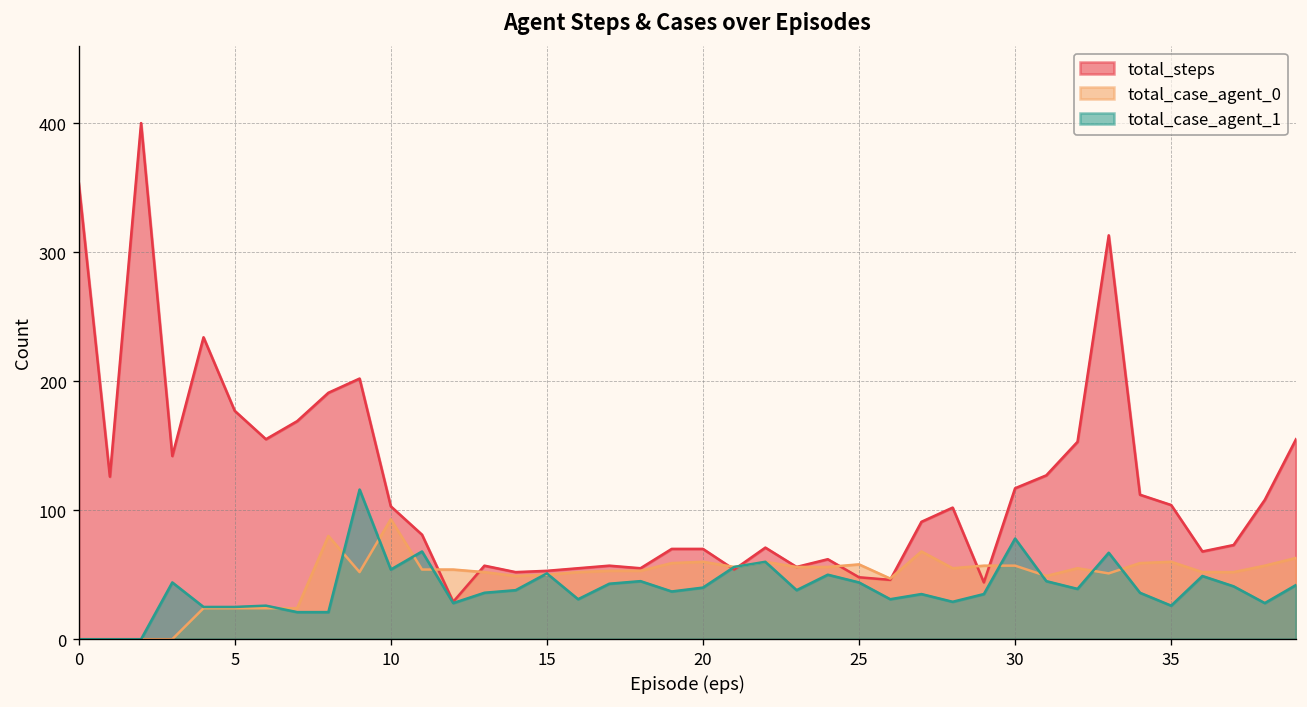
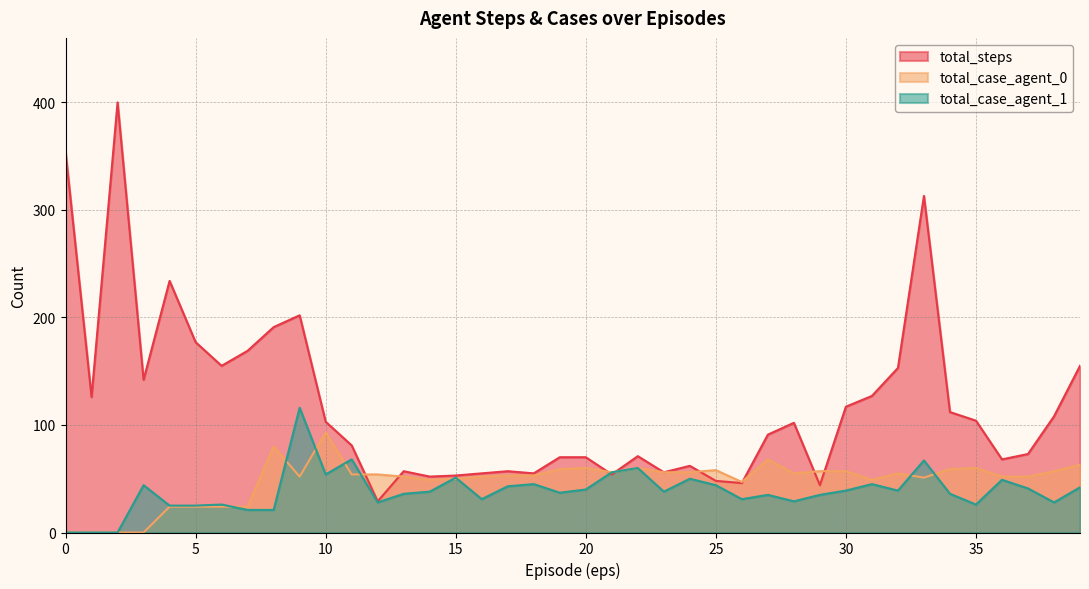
  {
    "total_steps": {
      "0": 354,
      "5": 177,
      "10": 103,
      "20": 70,
      "25": 48,
      "30": 117,
      "35": 104
    },
    "total_case_agent_0": {
      "10": 93,
      "20": 60,
      "25": 58,
      "30": 57,
      "35": 60
    },
    "total_case_agent_1": {
      "10": 54,
      "20": 40,
      "25": 44,
-     "30": 78,
+     "30": 39,
      "35": 26
    }
  }
